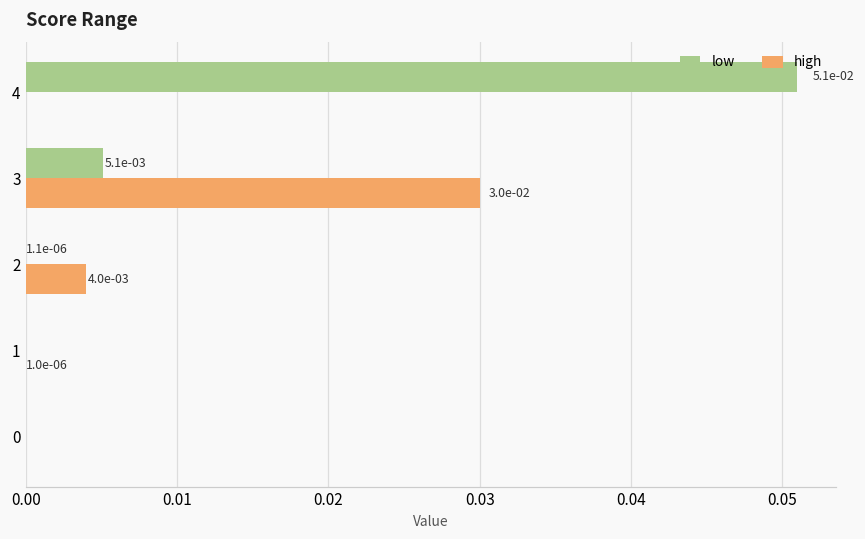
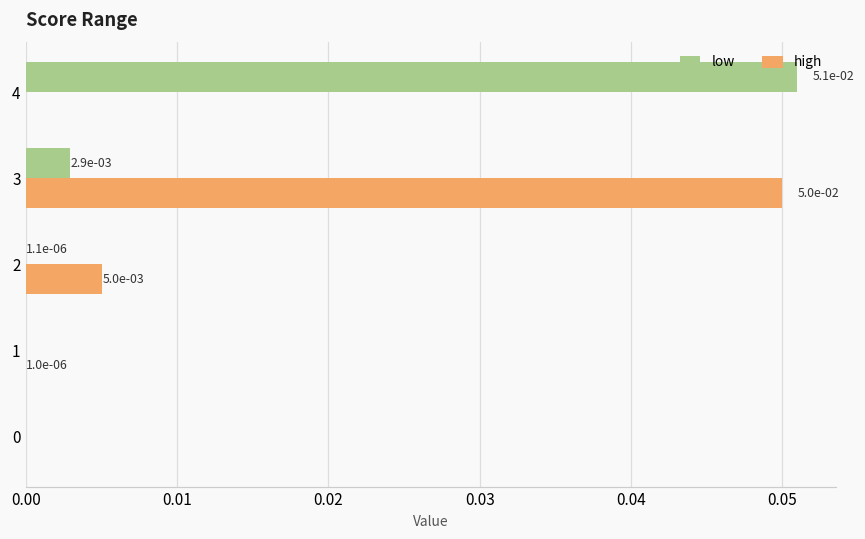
  {
    "low": {
      "4": "5.1e-02",
-     "3": "5.1e-03",
+     "3": "2.9e-03",
      "2": "1.1e-06"
    },
    "high": {
-     "3": "3.0e-02",
-     "2": "4.0e-03",
+     "3": "5.0e-02",
+     "2": "5.0e-03",
      "1": "1.0e-06"
    }
  }
